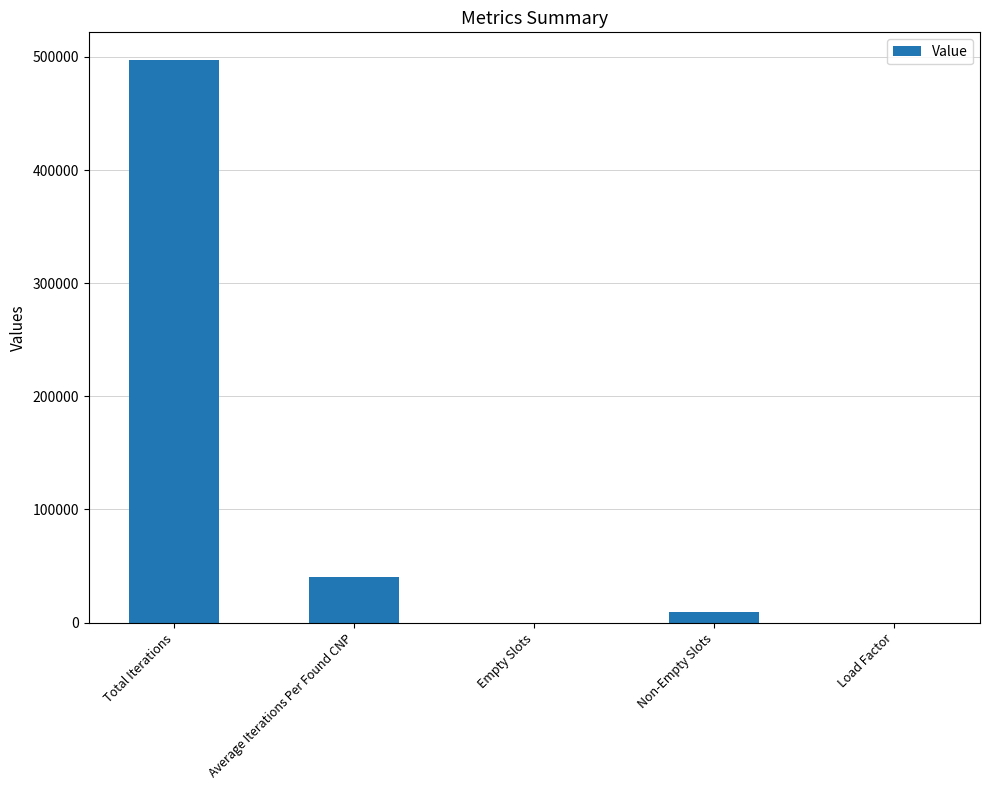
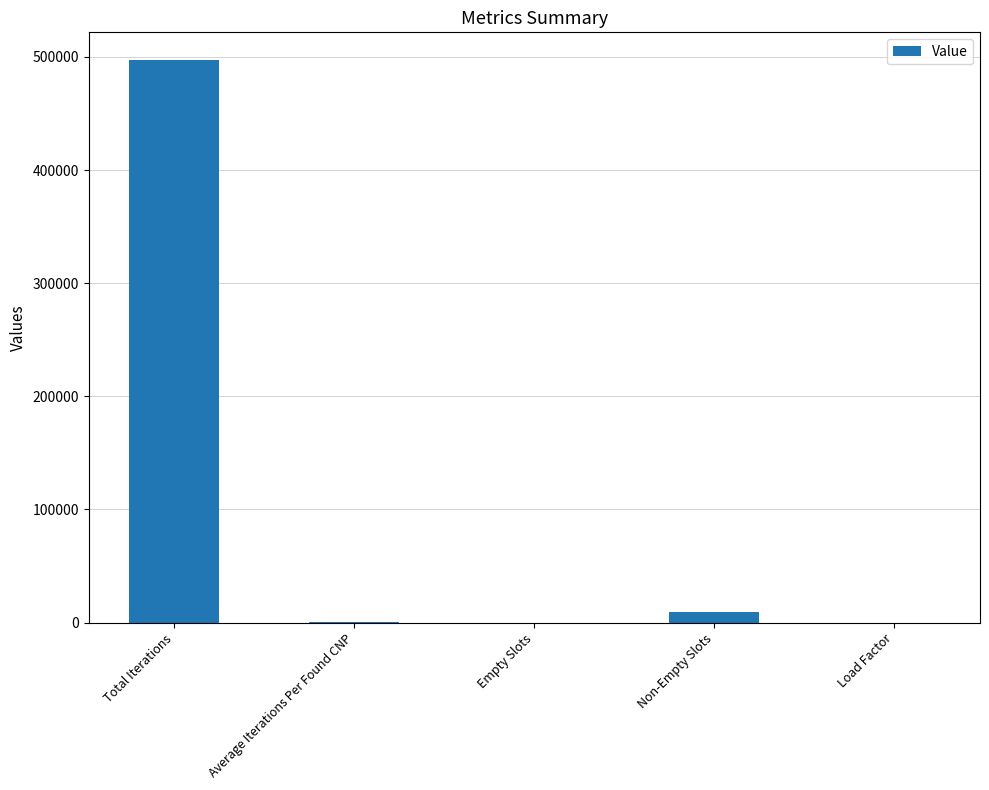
  {
    "Total Iterations": 497000,
-   "Average Iterations Per Found CNP": 40000,
+   "Average Iterations Per Found CNP": 0,
    "Empty Slots": 0,
    "Non-Empty Slots": 9000
  }
